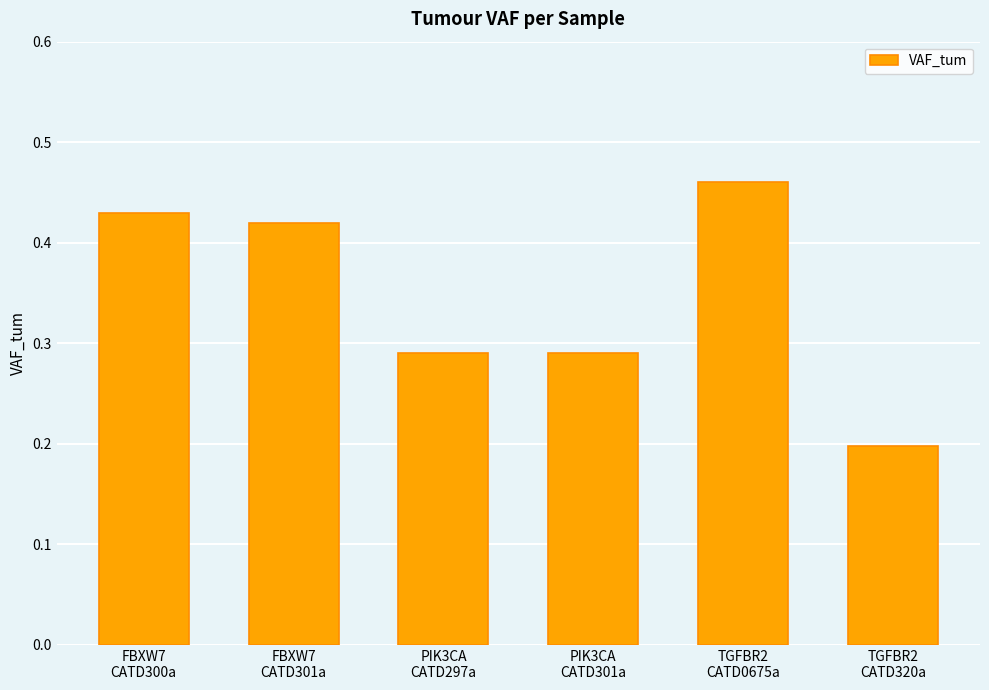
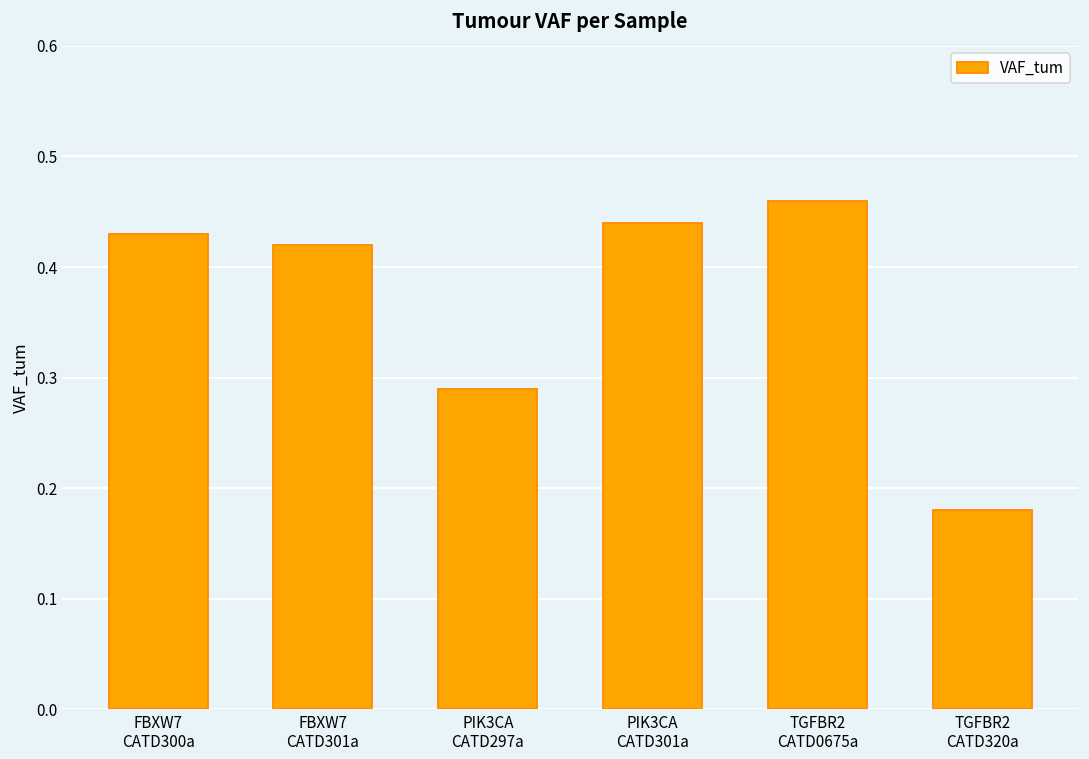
  {
    "FBXW7 CATD300a": 0.430,
    "FBXW7 CATD301a": 0.420,
    "PIK3CA CATD297a": 0.290,
-   "PIK3CA CATD301a": 0.29,
+   "PIK3CA CATD301a": 0.44,
    "TGFBR2 CATD0675a": 0.460,
-   "TGFBR2 CATD320a": 0.198
+   "TGFBR2 CATD320a": 0.180
  }
